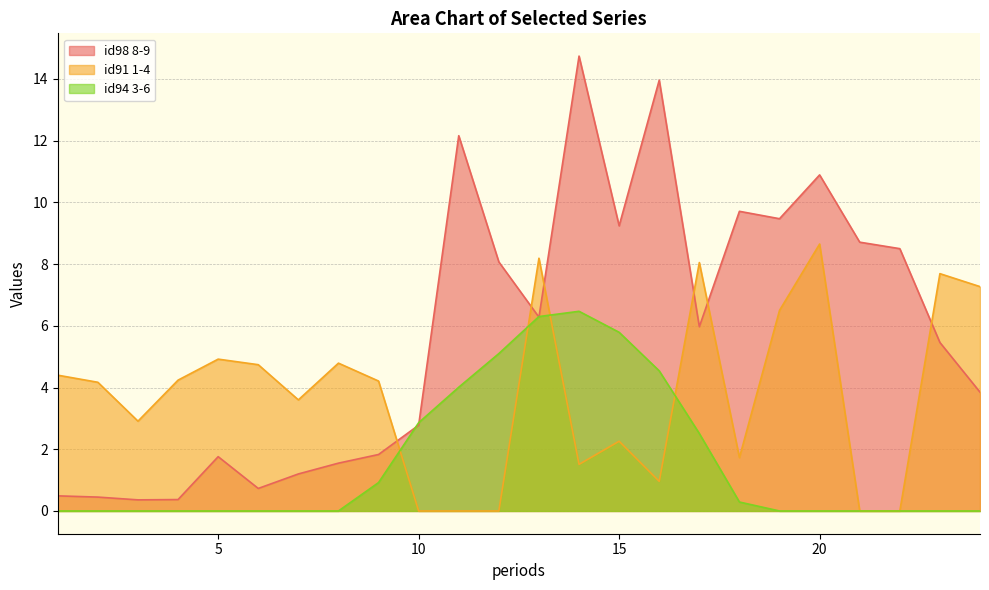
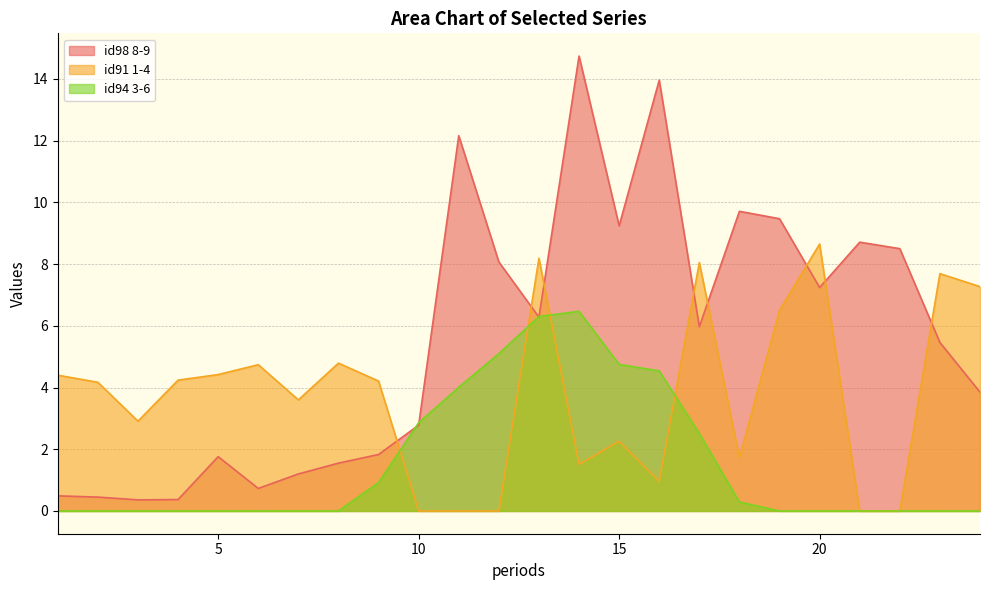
  {
    "id98 8-9": {
      "5": 1.8,
      "15": 9.2,
-     "20": 10.9
+     "20": 7.2
    },
    "id91 1-4": {
-     "5": 4.9,
+     "5": 4.4,
      "10": 0.0,
      "15": 2.3,
      "20": 8.7
    },
    "id94 3-6": {
      "5": 0.0,
-     "15": 5.8,
+     "15": 4.8,
      "20": 0.0
    }
  }
